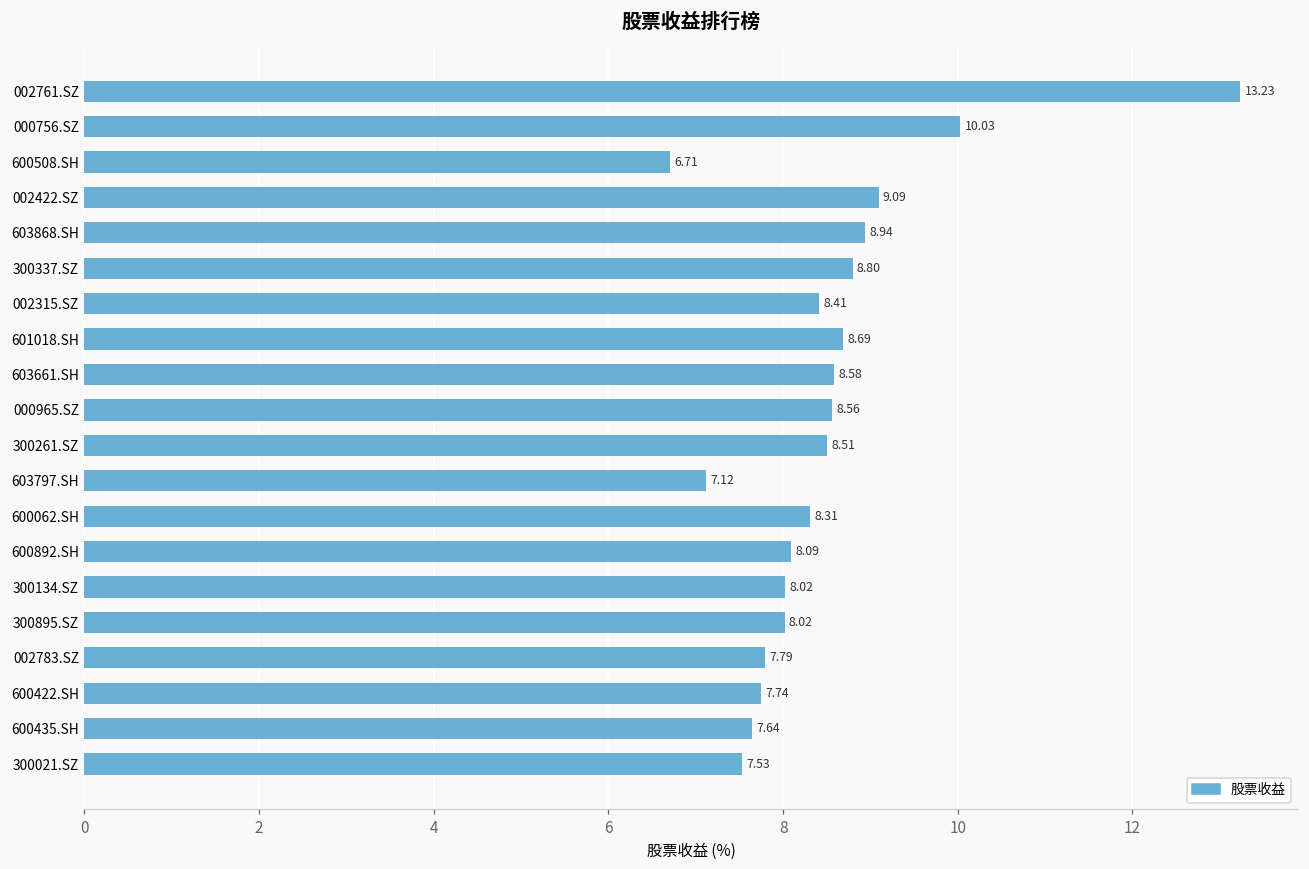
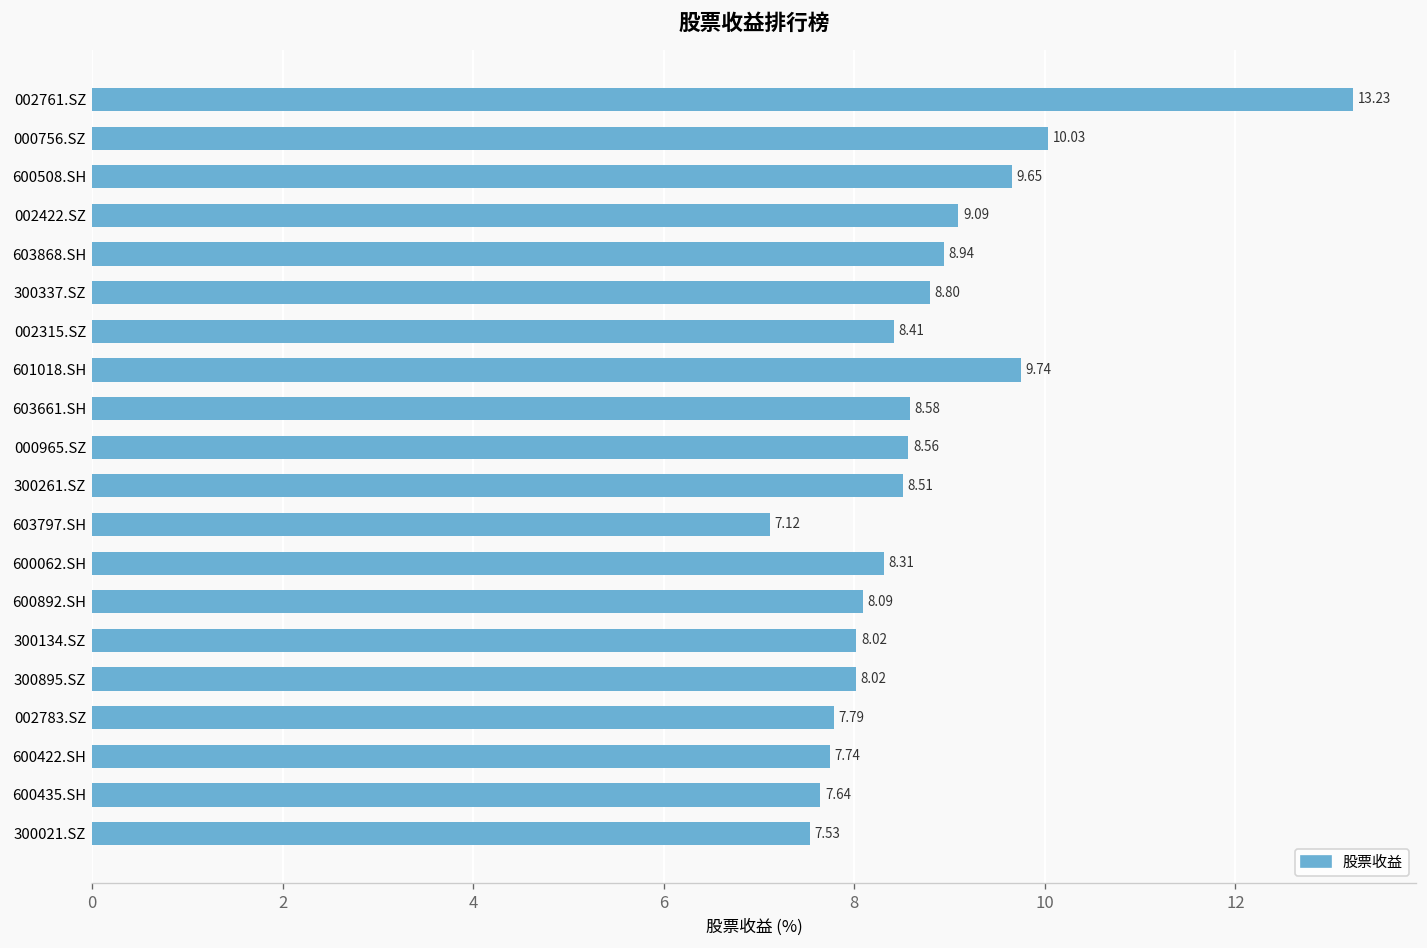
  {
    "002761.SZ": 13.23,
    "000756.SZ": 10.03,
-   "600508.SH": 6.71,
+   "600508.SH": 9.65,
    "002422.SZ": 9.09,
    "603868.SH": 8.94,
    "300337.SZ": 8.80,
    "002315.SZ": 8.41,
-   "601018.SH": 8.69,
+   "601018.SH": 9.74,
    "603661.SH": 8.58,
    "000965.SZ": 8.56,
    "300261.SZ": 8.51,
    "603797.SH": 7.12,
    "600062.SH": 8.31,
    "600892.SH": 8.09,
    "300134.SZ": 8.02,
    "300895.SZ": 8.02,
    "002783.SZ": 7.79,
    "600422.SH": 7.74,
    "600435.SH": 7.64,
    "300021.SZ": 7.53
  }
